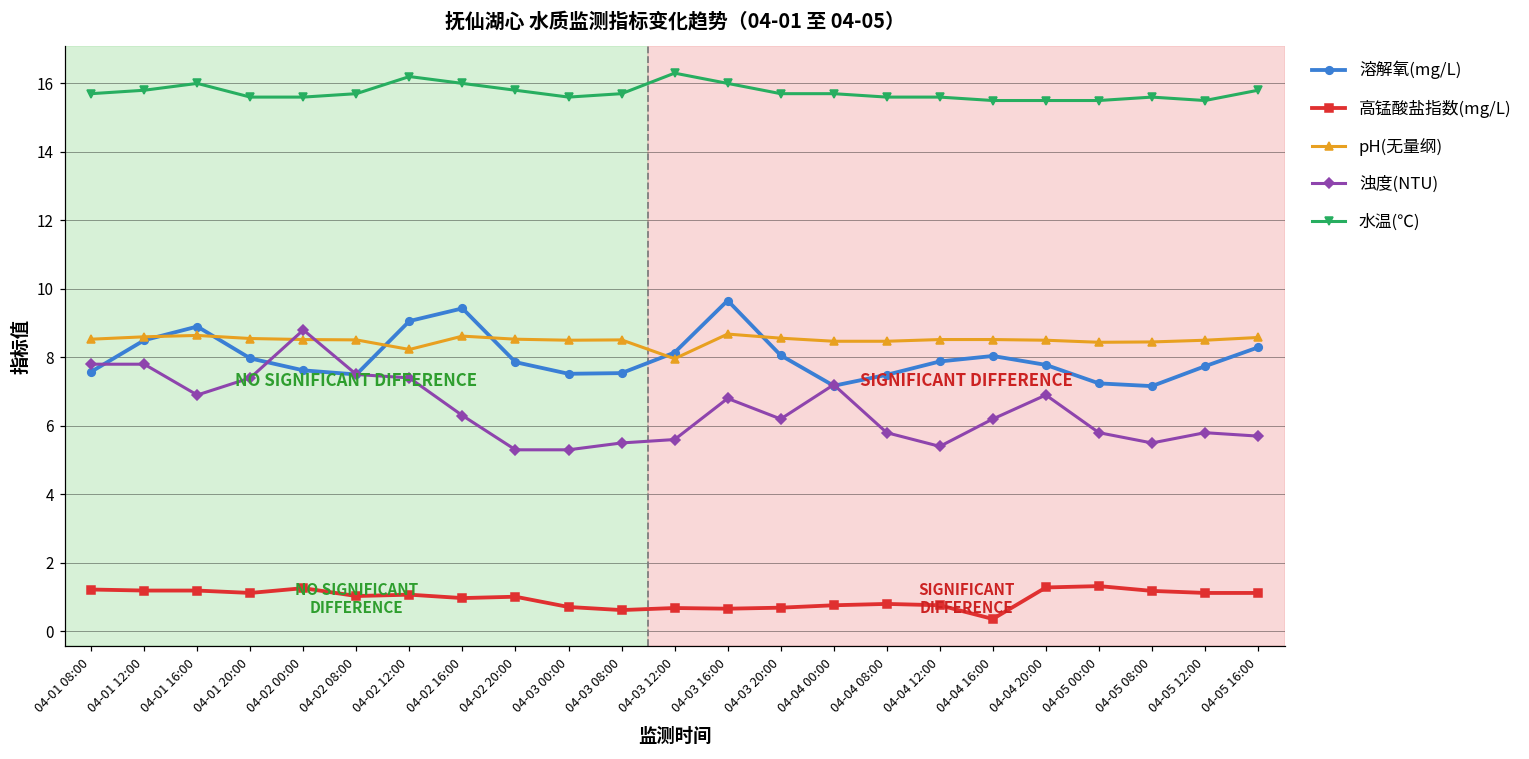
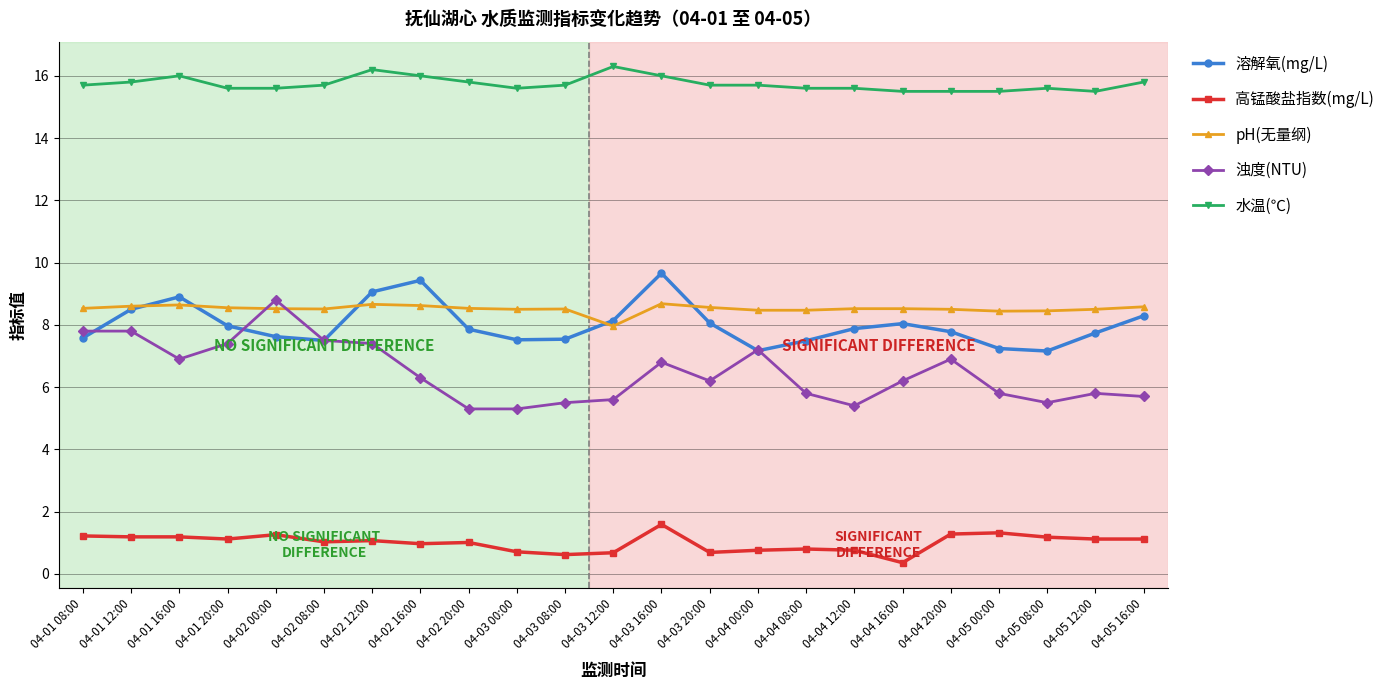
  {
    "溶解氧(mg/L)": {
      "04-01 08:00": 7.6,
      "04-01 12:00": 8.5,
      "04-01 16:00": 8.9,
      "04-01 20:00": 8.0,
      "04-02 00:00": 7.6,
      "04-02 12:00": 9.1,
      "04-02 16:00": 9.4,
      "04-02 20:00": 7.9,
      "04-03 00:00": 7.5,
      "04-03 08:00": 7.5,
      "04-03 12:00": 8.1,
      "04-03 16:00": 9.7,
      "04-03 20:00": 8.1,
      "04-04 08:00": 7.5,
      "04-04 12:00": 7.9,
      "04-04 16:00": 8.0,
      "04-04 20:00": 7.8,
      "04-05 00:00": 7.2,
      "04-05 08:00": 7.2,
      "04-05 12:00": 7.7,
      "04-05 16:00": 8.3
    },
    "高锰酸盐指数(mg/L)": {
      "04-01 08:00": 1.2,
      "04-01 12:00": 1.2,
      "04-01 16:00": 1.2,
      "04-01 20:00": 1.1,
      "04-02 00:00": 1.3,
      "04-02 08:00": 1.0,
      "04-02 12:00": 1.1,
      "04-02 16:00": 1.0,
      "04-02 20:00": 1.0,
      "04-03 00:00": 0.7,
      "04-03 08:00": 0.6,
      "04-03 12:00": 0.7,
-     "04-03 16:00": 0.7,
+     "04-03 16:00": 1.6,
      "04-03 20:00": 0.7,
      "04-04 00:00": 0.8,
      "04-04 08:00": 0.8,
      "04-04 12:00": 0.8,
      "04-04 16:00": 0.4,
      "04-04 20:00": 1.3,
      "04-05 00:00": 1.3,
      "04-05 08:00": 1.2,
      "04-05 12:00": 1.1,
      "04-05 16:00": 1.1
    },
    "pH(无量纲)": {
      "04-01 08:00": 8.5,
      "04-01 12:00": 8.6,
      "04-01 16:00": 8.6,
      "04-01 20:00": 8.6,
      "04-02 00:00": 8.5,
      "04-02 08:00": 8.5,
-     "04-02 12:00": 8.2,
+     "04-02 12:00": 8.7,
      "04-02 16:00": 8.6,
      "04-02 20:00": 8.5,
      "04-03 00:00": 8.5,
      "04-03 08:00": 8.5,
      "04-03 12:00": 8.0,
      "04-03 16:00": 8.7,
      "04-03 20:00": 8.6,
      "04-04 00:00": 8.5,
      "04-04 08:00": 8.5,
      "04-04 12:00": 8.5,
      "04-04 16:00": 8.5,
      "04-04 20:00": 8.5,
      "04-05 00:00": 8.4,
      "04-05 08:00": 8.5,
      "04-05 12:00": 8.5,
      "04-05 16:00": 8.6
    },
    "浊度(NTU)": {
      "04-01 08:00": 7.8,
      "04-01 12:00": 7.8,
      "04-01 16:00": 6.9,
      "04-01 20:00": 7.4,
      "04-02 00:00": 8.8,
      "04-02 12:00": 7.4,
      "04-02 16:00": 6.3,
      "04-02 20:00": 5.3,
      "04-03 00:00": 5.3,
      "04-03 08:00": 5.5,
      "04-03 12:00": 5.6,
      "04-03 16:00": 6.8,
      "04-03 20:00": 6.2,
      "04-04 08:00": 5.8,
      "04-04 12:00": 5.4,
      "04-04 16:00": 6.2,
      "04-04 20:00": 6.9,
      "04-05 00:00": 5.8,
      "04-05 08:00": 5.5,
      "04-05 12:00": 5.8,
      "04-05 16:00": 5.7
    },
    "水温(℃)": {
      "04-01 08:00": 15.7,
      "04-01 12:00": 15.8,
      "04-01 16:00": 16.0,
      "04-01 20:00": 15.6,
      "04-02 00:00": 15.6,
      "04-02 08:00": 15.7,
      "04-02 12:00": 16.2,
      "04-02 16:00": 16.0,
      "04-02 20:00": 15.8,
      "04-03 00:00": 15.6,
      "04-03 08:00": 15.7,
      "04-03 12:00": 16.3,
      "04-03 16:00": 16.0,
      "04-03 20:00": 15.7,
      "04-04 00:00": 15.7,
      "04-04 08:00": 15.6,
      "04-04 12:00": 15.6,
      "04-04 16:00": 15.5,
      "04-04 20:00": 15.5,
      "04-05 00:00": 15.5,
      "04-05 08:00": 15.6,
      "04-05 12:00": 15.5,
      "04-05 16:00": 15.8
    }
  }
